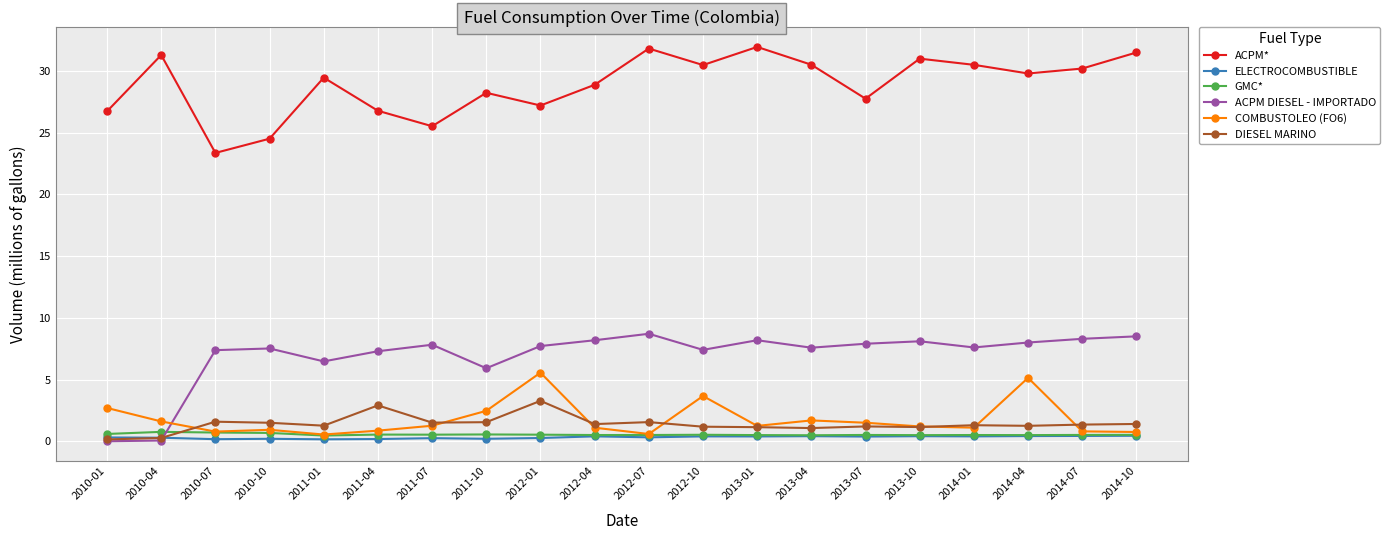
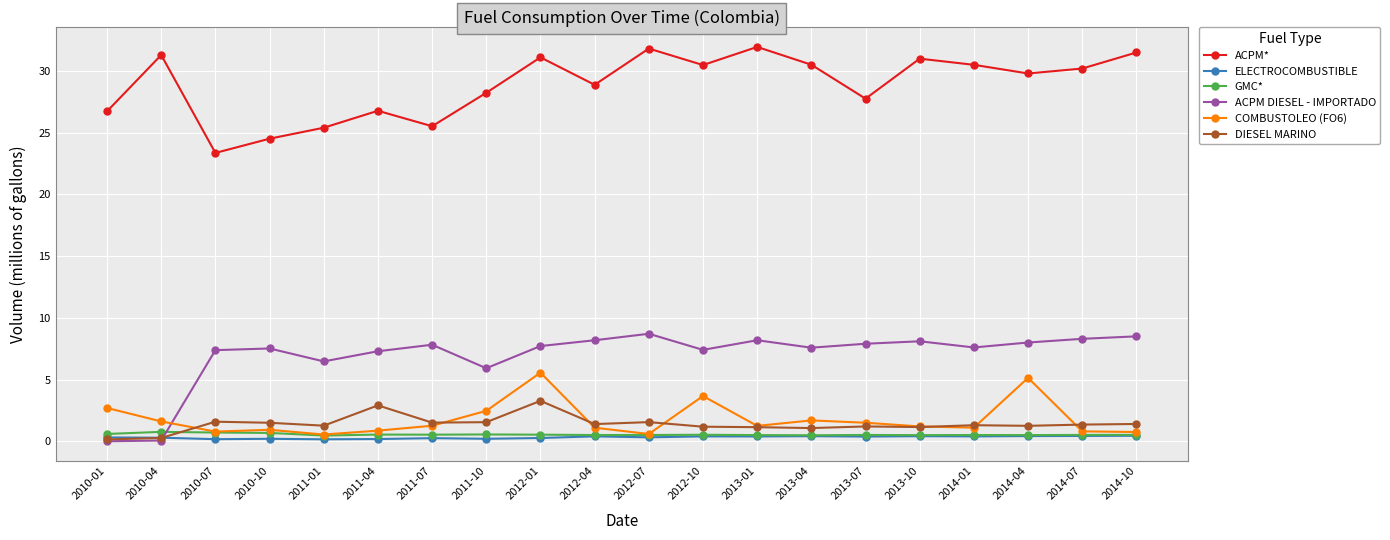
  {
    "ACPM*": {
      "2010-01": 26.7,
      "2010-04": 31.3,
      "2010-07": 23.4,
      "2010-10": 24.5,
-     "2011-01": 29.5,
+     "2011-01": 25.4,
      "2011-04": 26.8,
      "2011-07": 25.5,
      "2011-10": 28.2,
-     "2012-01": 27.2,
+     "2012-01": 31.1,
      "2012-04": 28.9,
      "2012-07": 31.8,
      "2012-10": 30.5,
      "2013-01": 31.9,
      "2013-04": 30.5,
      "2013-07": 27.8,
      "2013-10": 31.0,
      "2014-01": 30.5,
      "2014-04": 29.8,
      "2014-07": 30.2,
      "2014-10": 31.5
    },
    "ELECTROCOMBUSTIBLE": {
      "2010-07": 0.2,
      "2010-10": 0.2,
      "2011-01": 0.2,
      "2011-04": 0.2,
      "2011-07": 0.2,
      "2011-10": 0.2,
      "2012-01": 0.3
    },
    "GMC*": {
      "2010-01": 0.6,
      "2010-04": 0.8,
      "2010-10": 0.7,
      "2011-04": 0.5,
      "2011-07": 0.5,
      "2011-10": 0.6,
      "2012-01": 0.5
    },
    "ACPM DIESEL - IMPORTADO": {
      "2010-07": 7.4,
      "2010-10": 7.5,
      "2011-01": 6.5,
      "2011-04": 7.3,
      "2011-07": 7.8,
      "2011-10": 5.9,
      "2012-01": 7.7,
      "2012-04": 8.2,
      "2012-07": 8.7,
      "2012-10": 7.4,
      "2013-01": 8.2,
      "2013-04": 7.6,
      "2013-07": 7.9,
      "2013-10": 8.1,
      "2014-01": 7.6,
      "2014-04": 8.0,
      "2014-07": 8.3,
      "2014-10": 8.5
    },
    "COMBUSTOLEO (FO6)": {
      "2010-01": 2.7,
      "2010-04": 1.6,
      "2010-10": 0.9,
      "2011-04": 0.9,
      "2011-07": 1.3,
      "2011-10": 2.5,
      "2012-01": 5.6,
      "2012-04": 1.1,
      "2012-10": 3.7,
      "2013-04": 1.7,
      "2013-07": 1.5,
      "2014-04": 5.1,
      "2014-07": 0.8,
      "2014-10": 0.8
    },
    "DIESEL MARINO": {
      "2010-07": 1.6,
      "2010-10": 1.5,
      "2011-01": 1.3,
      "2011-04": 2.9,
      "2011-07": 1.5,
      "2011-10": 1.5,
      "2012-01": 3.3,
      "2012-04": 1.4,
      "2012-07": 1.6,
      "2012-10": 1.2,
      "2013-04": 1.1,
      "2013-07": 1.2,
      "2014-04": 1.3,
      "2014-07": 1.4,
      "2014-10": 1.4
    }
  }
